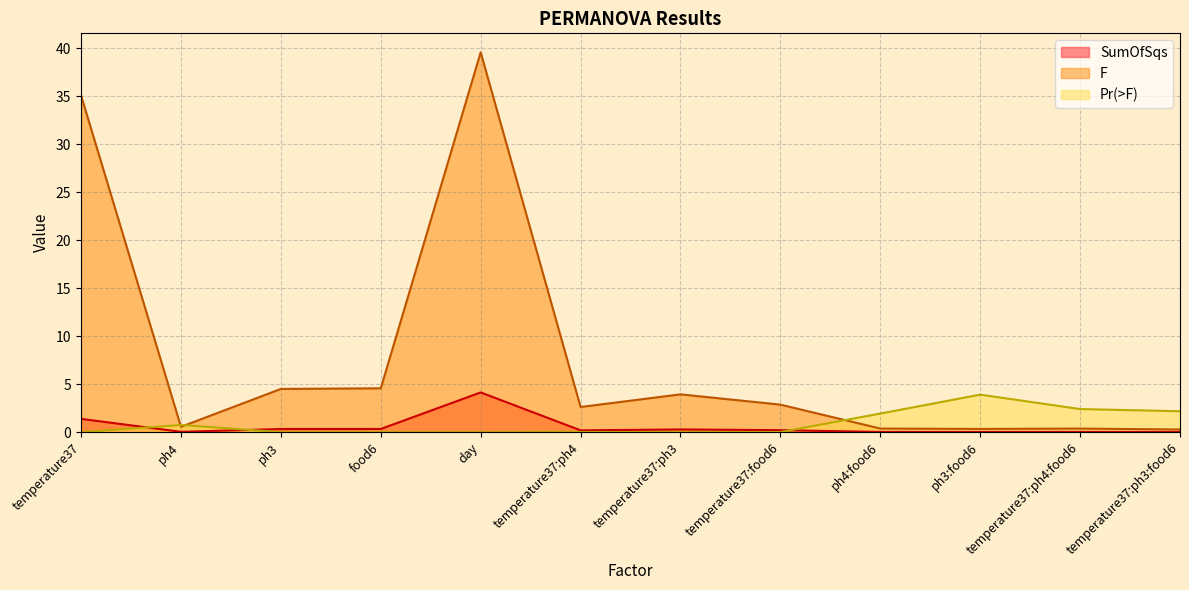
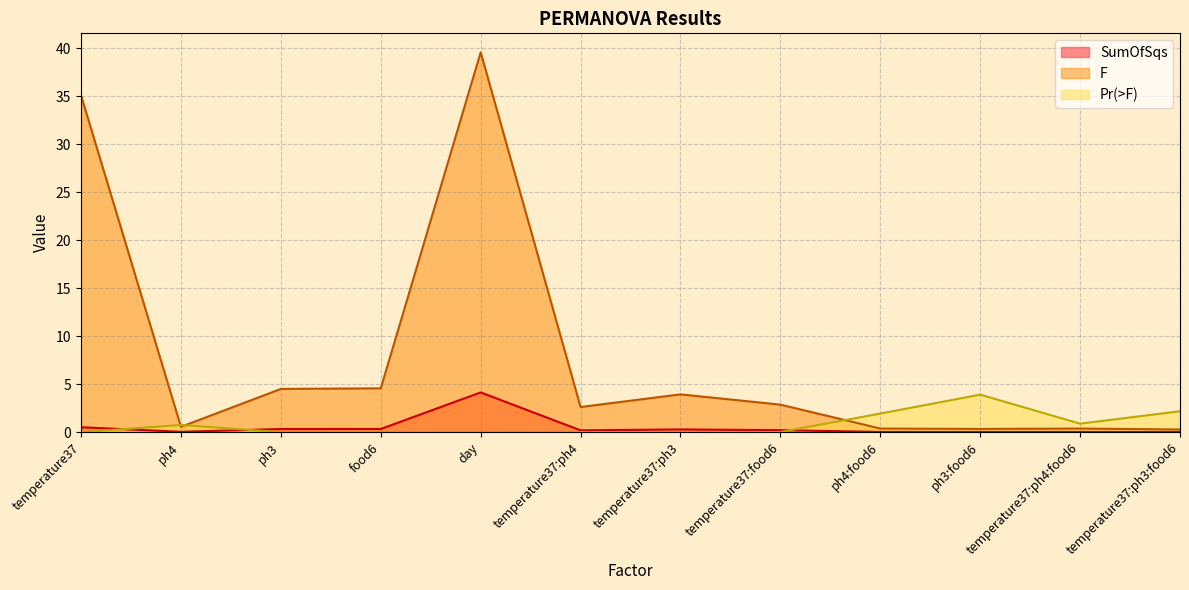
  {
    "SumOfSqs": {
-     "temperature37": 1.4,
+     "temperature37": 0.5,
      "ph4": 0,
      "ph3": 0,
      "food6": 0,
      "day": 4,
      "temperature37:ph3": 0,
      "ph4:food6": 0,
      "ph3:food6": 0,
      "temperature37:ph4:food6": 0
    },
    "F": {
      "temperature37": 35,
      "ph3": 5,
      "food6": 5,
      "day": 40,
      "temperature37:ph4": 3,
      "temperature37:ph3": 4,
      "temperature37:food6": 3,
      "ph4:food6": 0,
      "ph3:food6": 0,
      "temperature37:ph4:food6": 0
    },
    "Pr(>F)": {
      "temperature37": 0,
      "ph3": 0,
      "food6": 0,
      "day": 0,
      "temperature37:ph3": 0,
      "ph4:food6": 2,
      "ph3:food6": 4,
-     "temperature37:ph4:food6": 2,
+     "temperature37:ph4:food6": 1,
      "temperature37:ph3:food6": 2
    }
  }
